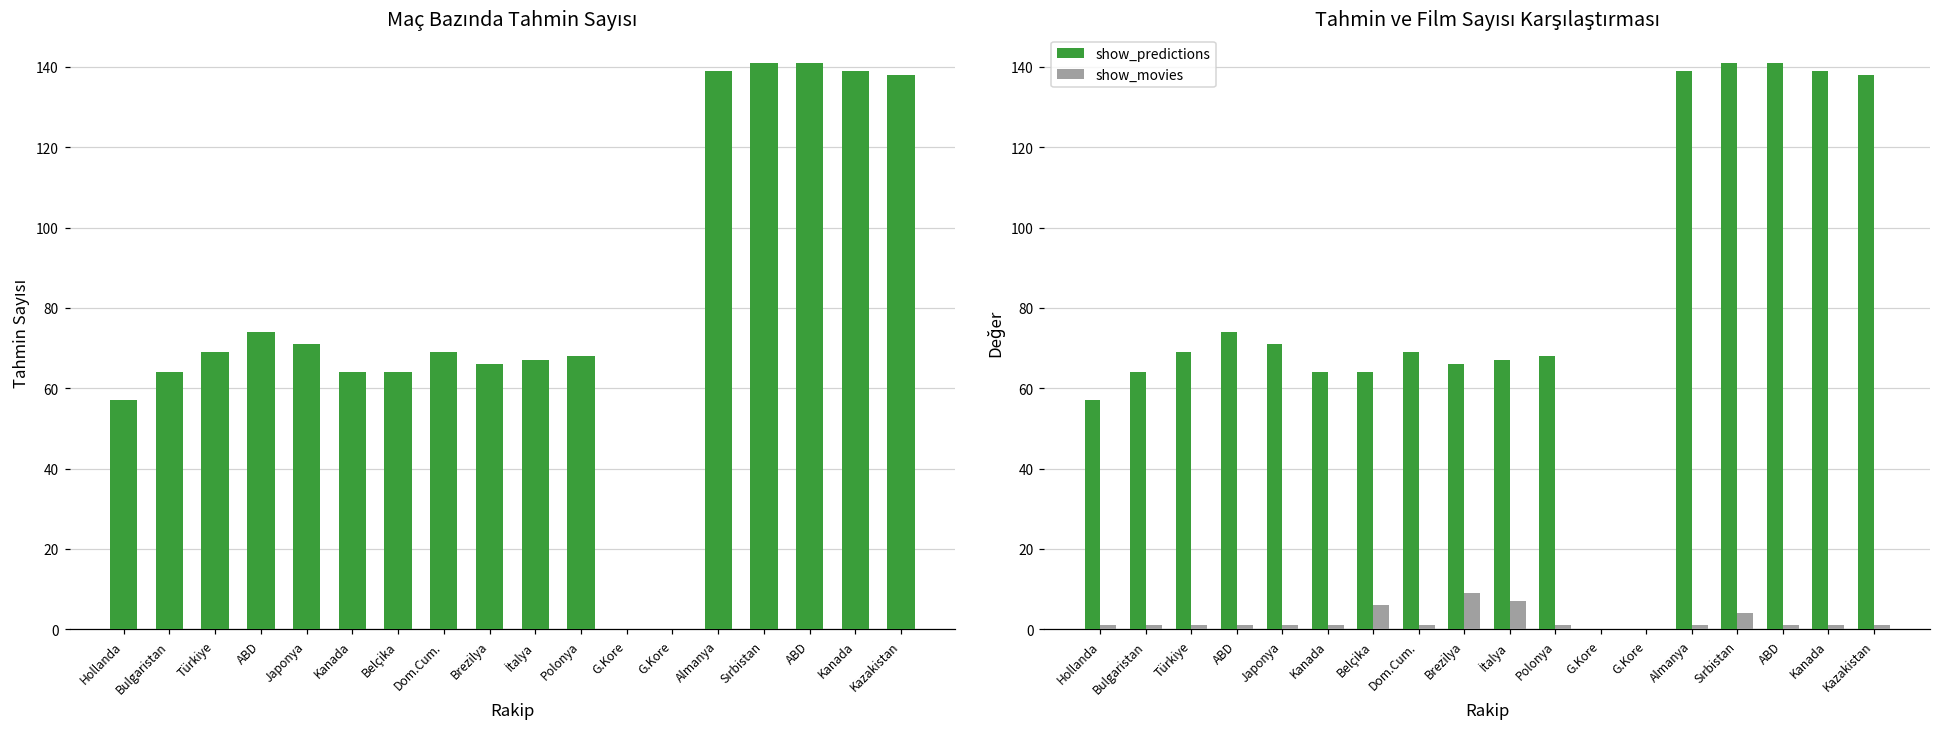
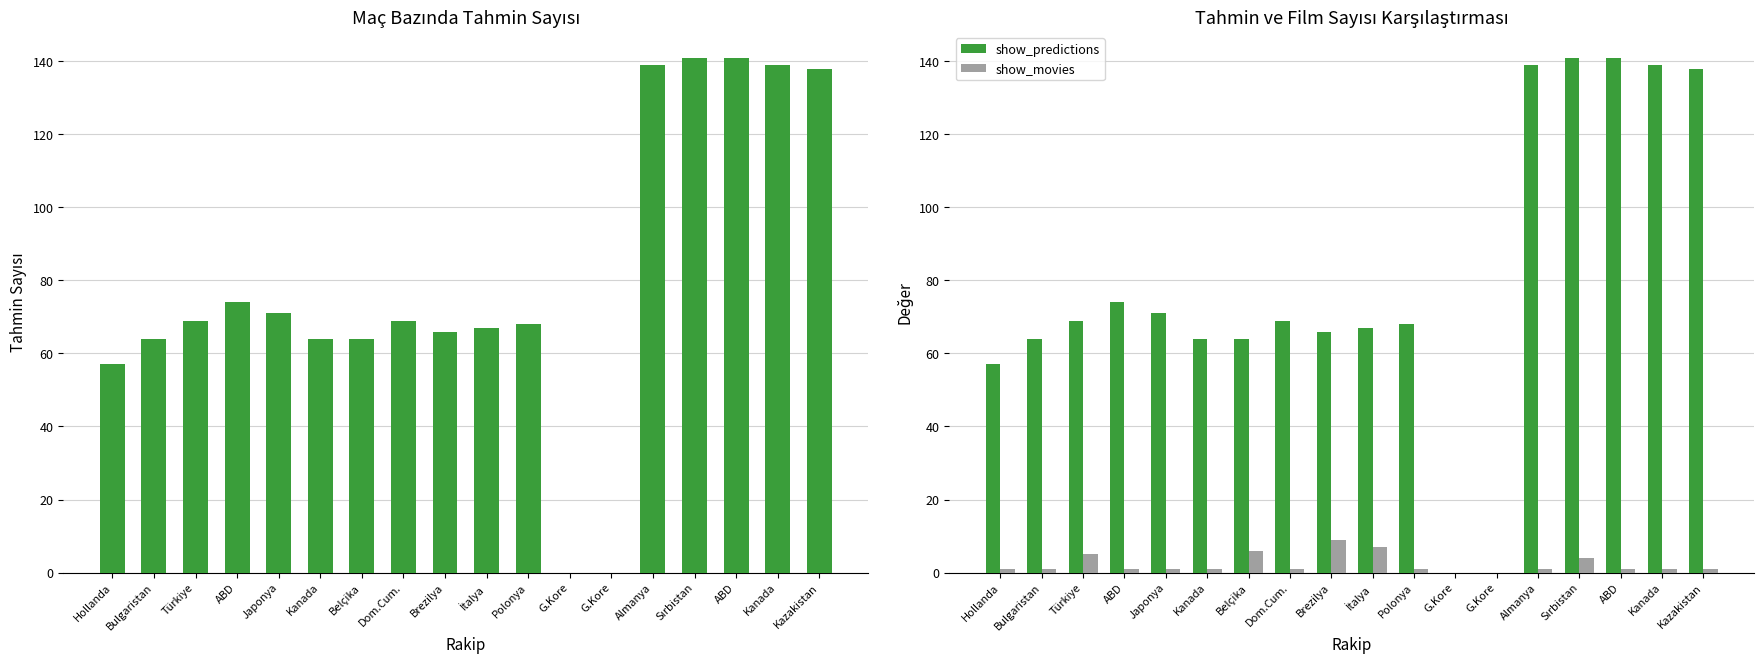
  {
    "Maç Bazında Tahmin Sayısı": {
      "Hollanda": 57,
      "Bulgaristan": 64,
      "Türkiye": 69,
      "Japonya": 71,
      "Belçika": 64,
      "Dom.Cum.": 69,
      "Brezilya": 66,
      "İtalya": 67,
      "Polonya": 68,
      "Almanya": 139,
      "Sırbistan": 141,
      "Kazakistan": 138
    },
    "Tahmin ve Film Sayısı Karşılaştırması": {
      "show_predictions": {
        "Hollanda": 57,
        "Bulgaristan": 64,
        "Türkiye": 69,
        "Japonya": 71,
        "Belçika": 64,
        "Dom.Cum.": 69,
        "Brezilya": 66,
        "İtalya": 67,
        "Polonya": 68,
        "Almanya": 139,
        "Sırbistan": 141,
        "Kazakistan": 138
      },
      "show_movies": {
        "Hollanda": 1,
        "Bulgaristan": 1,
-       "Türkiye": 1,
+       "Türkiye": 5,
        "Japonya": 1,
        "Belçika": 6,
        "Dom.Cum.": 1,
        "Brezilya": 9,
        "İtalya": 7,
        "Polonya": 1,
        "Almanya": 1,
        "Sırbistan": 4,
        "Kazakistan": 1
      }
    }
  }
